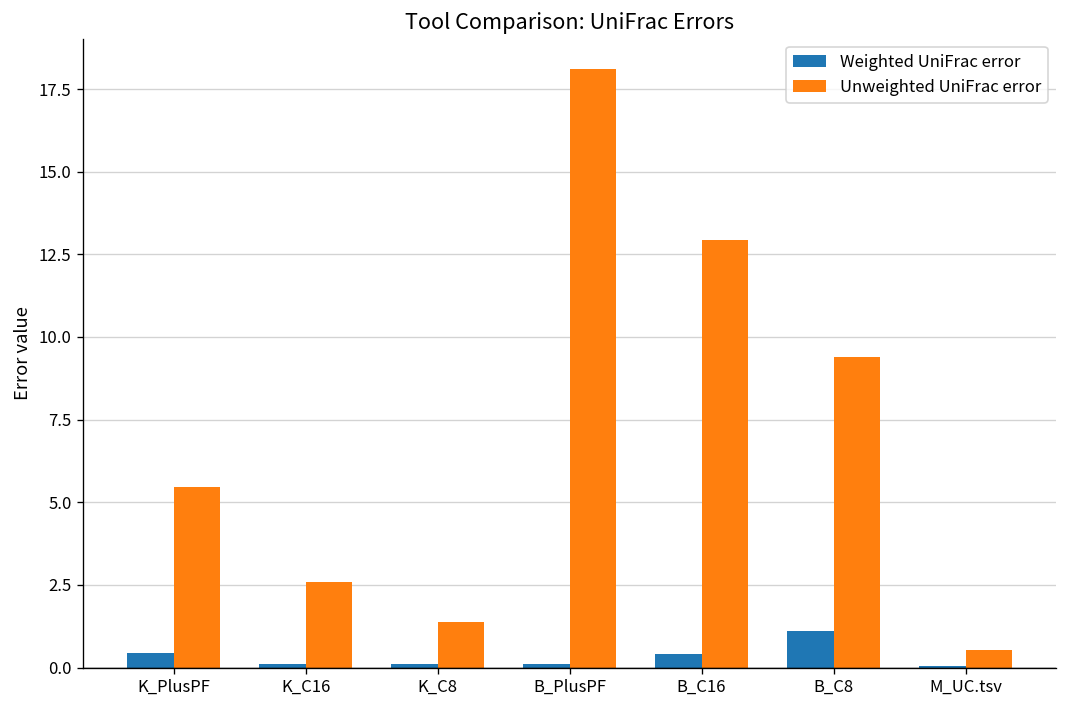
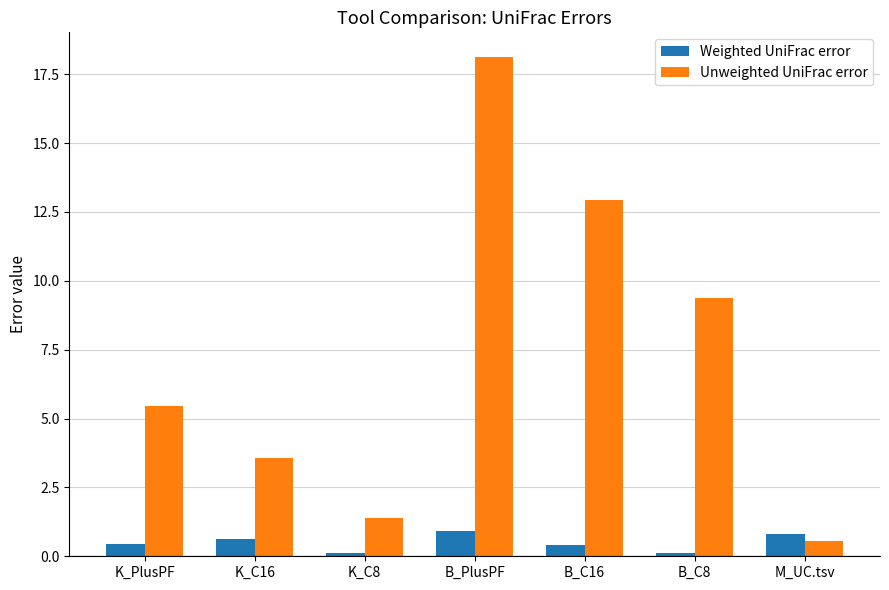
  {
    "Weighted UniFrac error": {
      "K_PlusPF": 0.5,
-     "K_C16": 0.1,
+     "K_C16": 0.6,
      "K_C8": 0.1,
-     "B_PlusPF": 0.1,
+     "B_PlusPF": 0.9,
      "B_C16": 0.4,
-     "B_C8": 1.1,
-     "M_UC.tsv": 0.0
+     "B_C8": 0.1,
+     "M_UC.tsv": 0.8
    },
    "Unweighted UniFrac error": {
      "K_PlusPF": 5.5,
-     "K_C16": 2.6,
+     "K_C16": 3.6,
      "K_C8": 1.4,
      "B_PlusPF": 18.1,
      "B_C16": 12.9,
      "B_C8": 9.4,
      "M_UC.tsv": 0.5
    }
  }
